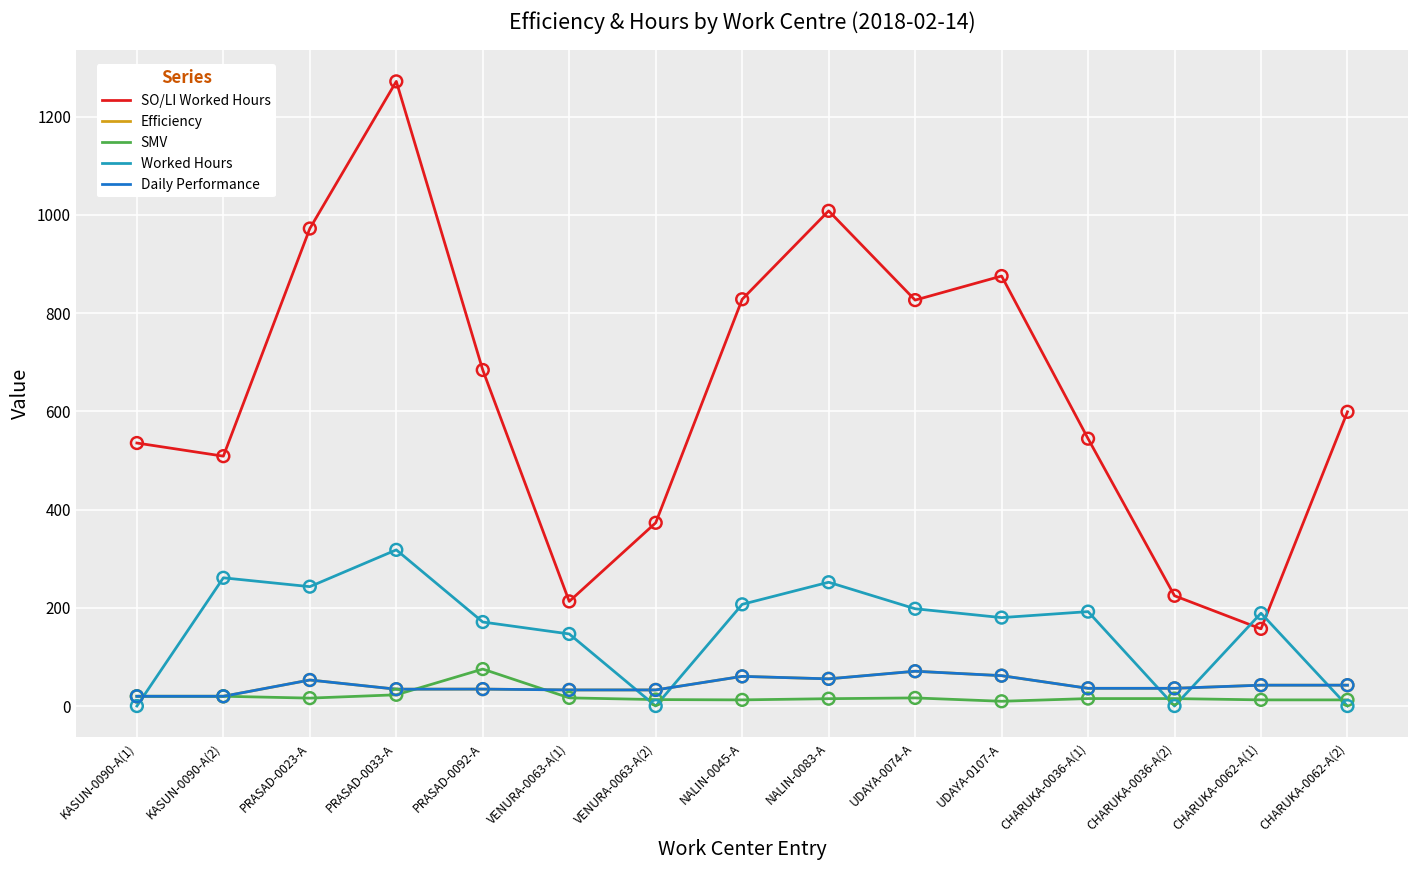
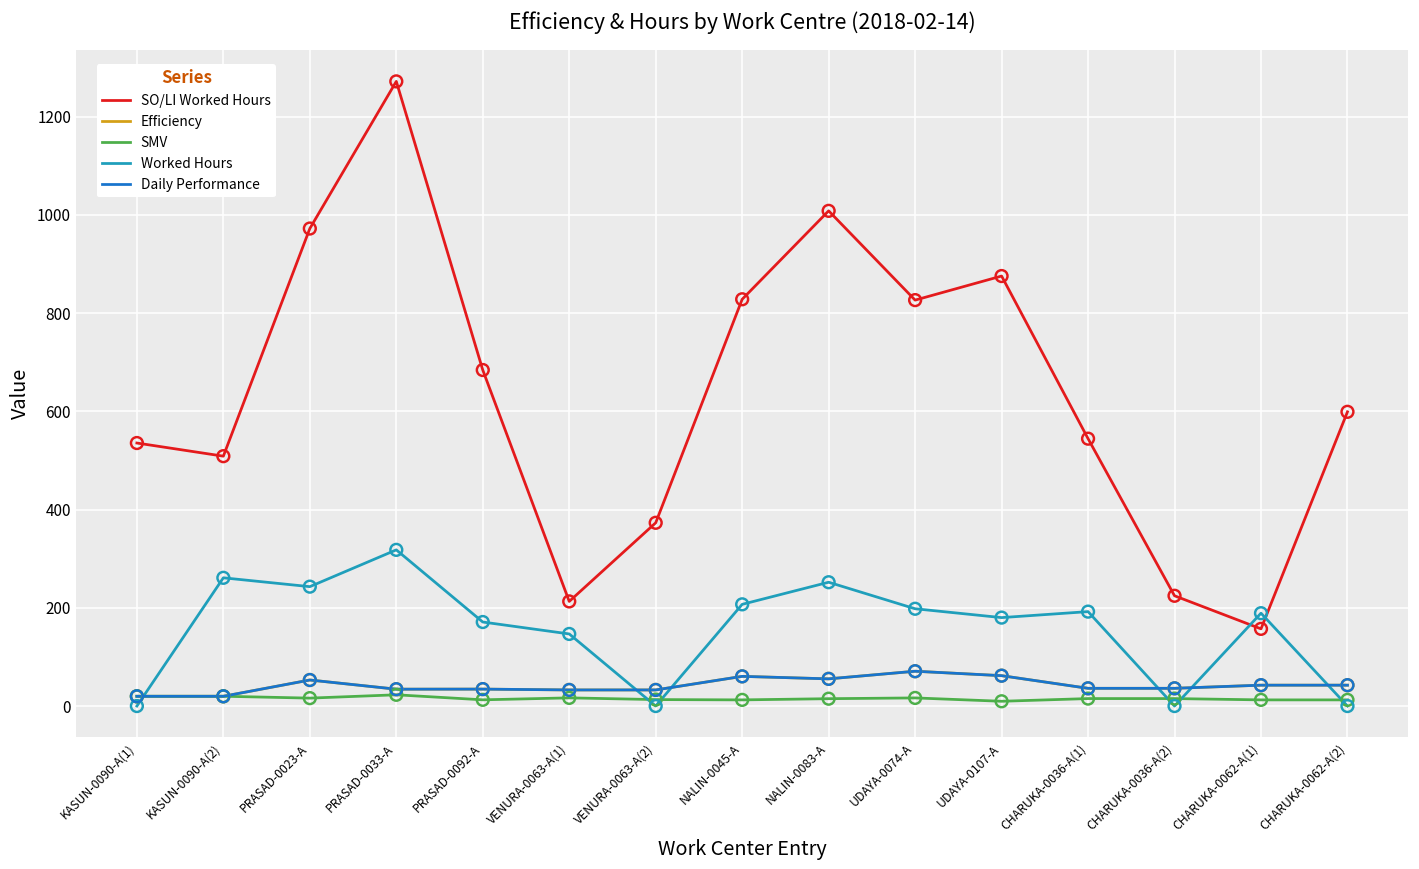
  {
    "SO/LI Worked Hours": {
      "KASUN-0090-A(1)": 540,
      "KASUN-0090-A(2)": 510,
      "PRASAD-0023-A": 970,
      "PRASAD-0033-A": 1270,
      "PRASAD-0092-A": 680,
      "VENURA-0063-A(1)": 210,
      "VENURA-0063-A(2)": 370,
      "NALIN-0045-A": 830,
      "NALIN-0083-A": 1010,
      "UDAYA-0074-A": 830,
      "UDAYA-0107-A": 880,
      "CHARUKA-0036-A(1)": 540,
      "CHARUKA-0036-A(2)": 220,
      "CHARUKA-0062-A(1)": 160,
      "CHARUKA-0062-A(2)": 600
    },
    "SMV": {
      "PRASAD-0023-A": 20,
      "PRASAD-0033-A": 20,
-     "PRASAD-0092-A": 80,
+     "PRASAD-0092-A": 10,
      "VENURA-0063-A(1)": 20,
      "VENURA-0063-A(2)": 10,
      "NALIN-0045-A": 10,
      "NALIN-0083-A": 10,
      "UDAYA-0074-A": 20,
      "UDAYA-0107-A": 10,
      "CHARUKA-0036-A(1)": 20,
      "CHARUKA-0036-A(2)": 20,
      "CHARUKA-0062-A(1)": 10,
      "CHARUKA-0062-A(2)": 10
    }
  }
